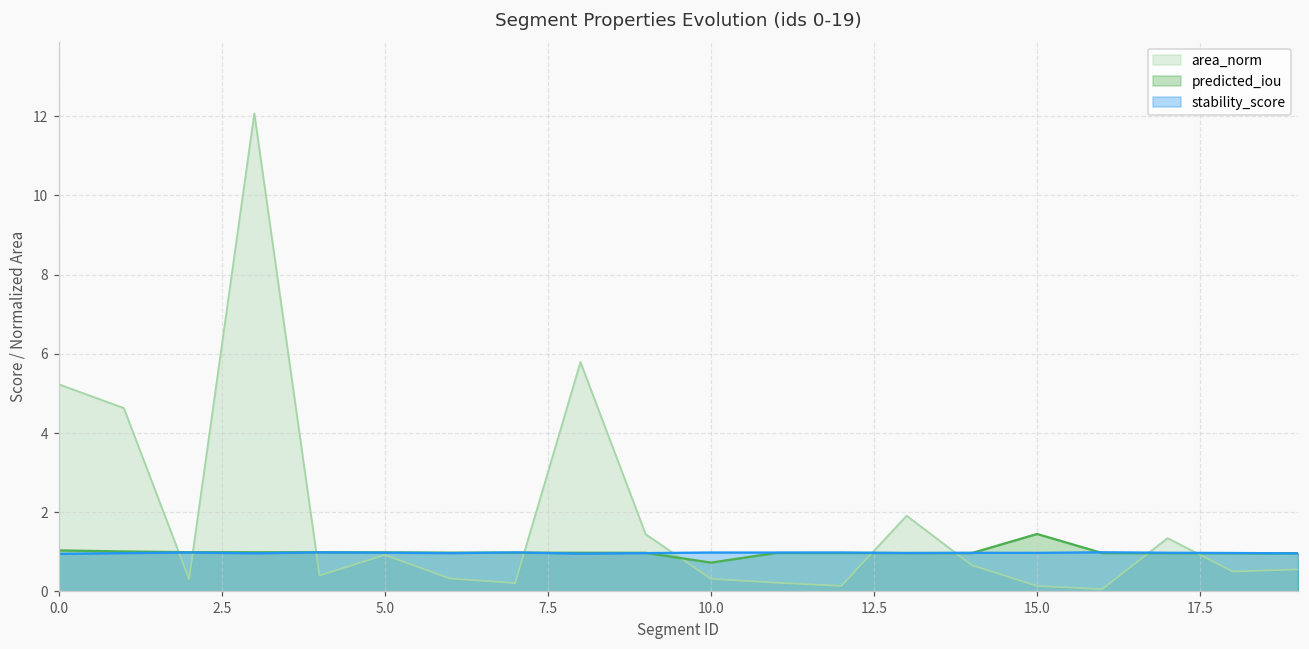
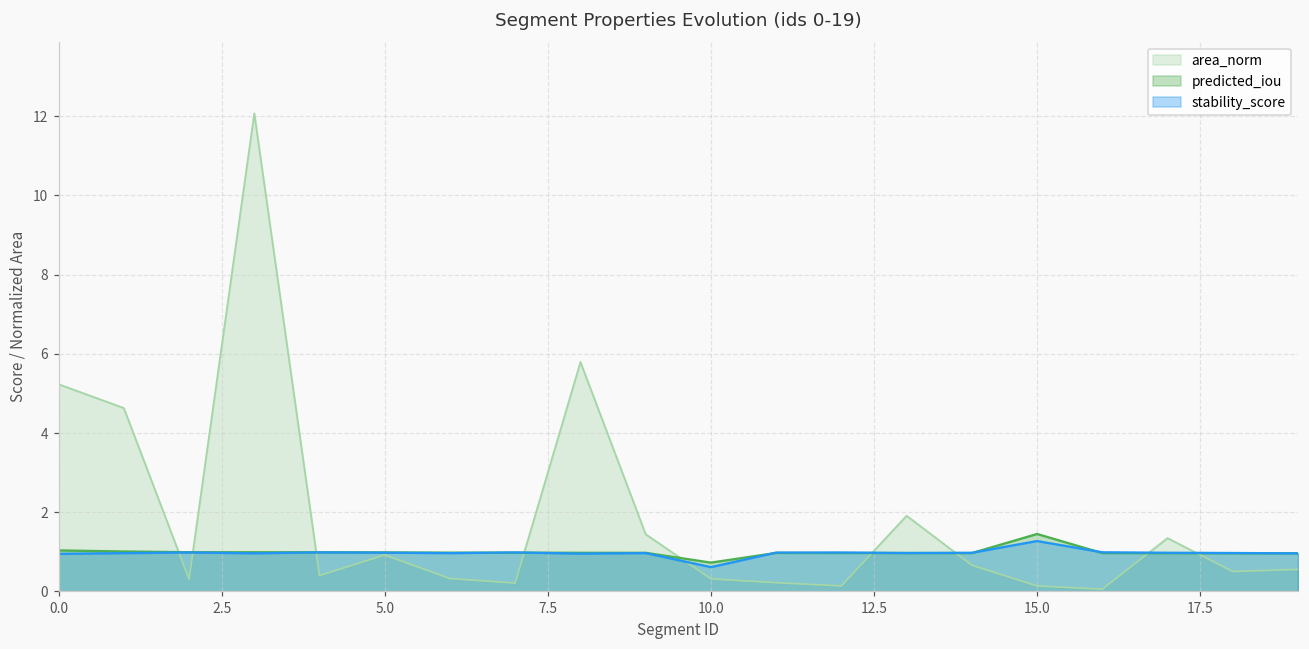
  {
    "area_norm": {
      "0.0": 5.2,
      "10.0": 0.3,
      "15.0": 0.1
    },
    "predicted_iou": {
      "0.0": 1.0,
      "10.0": 0.7,
      "15.0": 1.5
    },
    "stability_score": {
      "0.0": 1.0,
-     "10.0": 1.0,
-     "15.0": 1.0
+     "10.0": 0.6,
+     "15.0": 1.3
    }
  }
